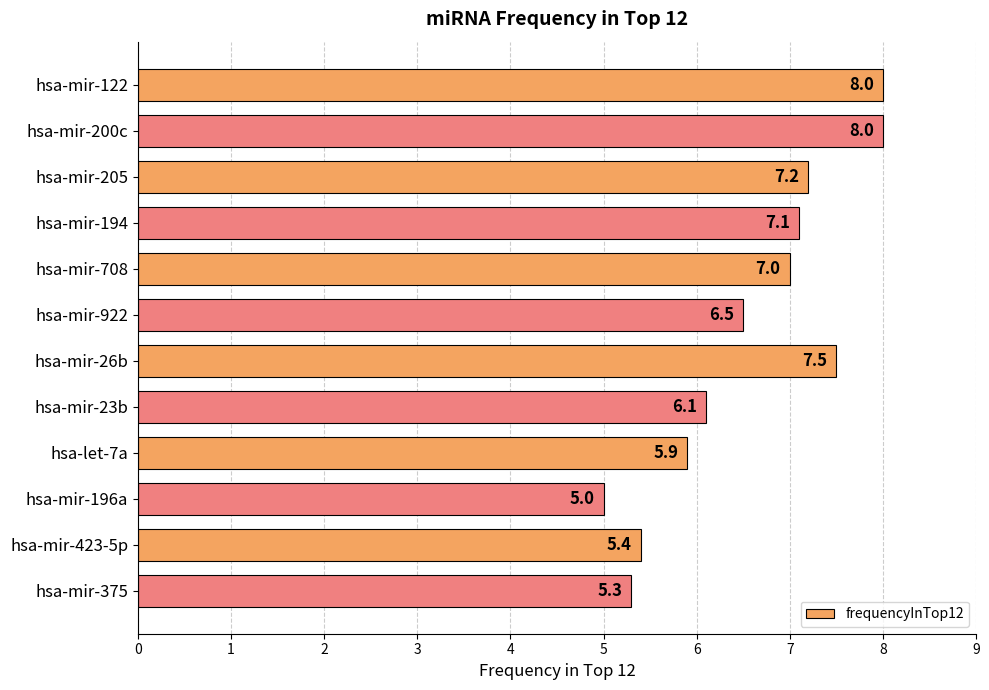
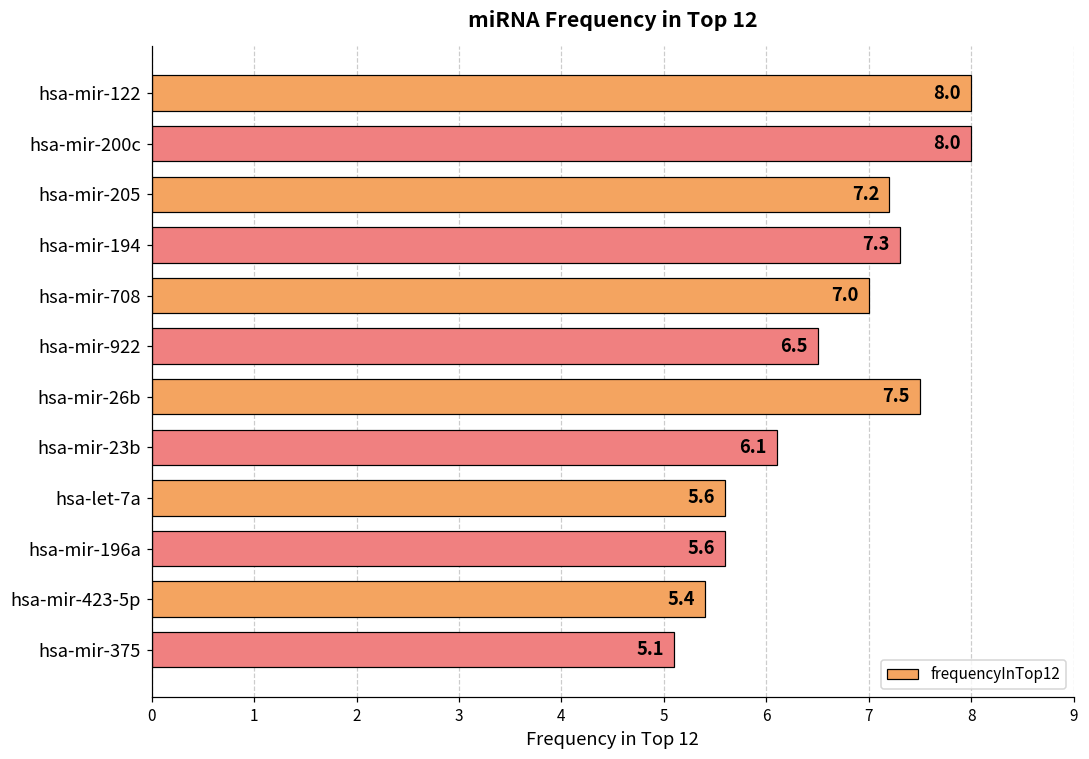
  {
    "hsa-mir-122": 8.0,
    "hsa-mir-200c": 8.0,
    "hsa-mir-205": 7.2,
-   "hsa-mir-194": 7.1,
+   "hsa-mir-194": 7.3,
    "hsa-mir-708": 7.0,
    "hsa-mir-922": 6.5,
    "hsa-mir-26b": 7.5,
    "hsa-mir-23b": 6.1,
-   "hsa-let-7a": 5.9,
-   "hsa-mir-196a": 5.0,
+   "hsa-let-7a": 5.6,
+   "hsa-mir-196a": 5.6,
    "hsa-mir-423-5p": 5.4,
-   "hsa-mir-375": 5.3
+   "hsa-mir-375": 5.1
  }
